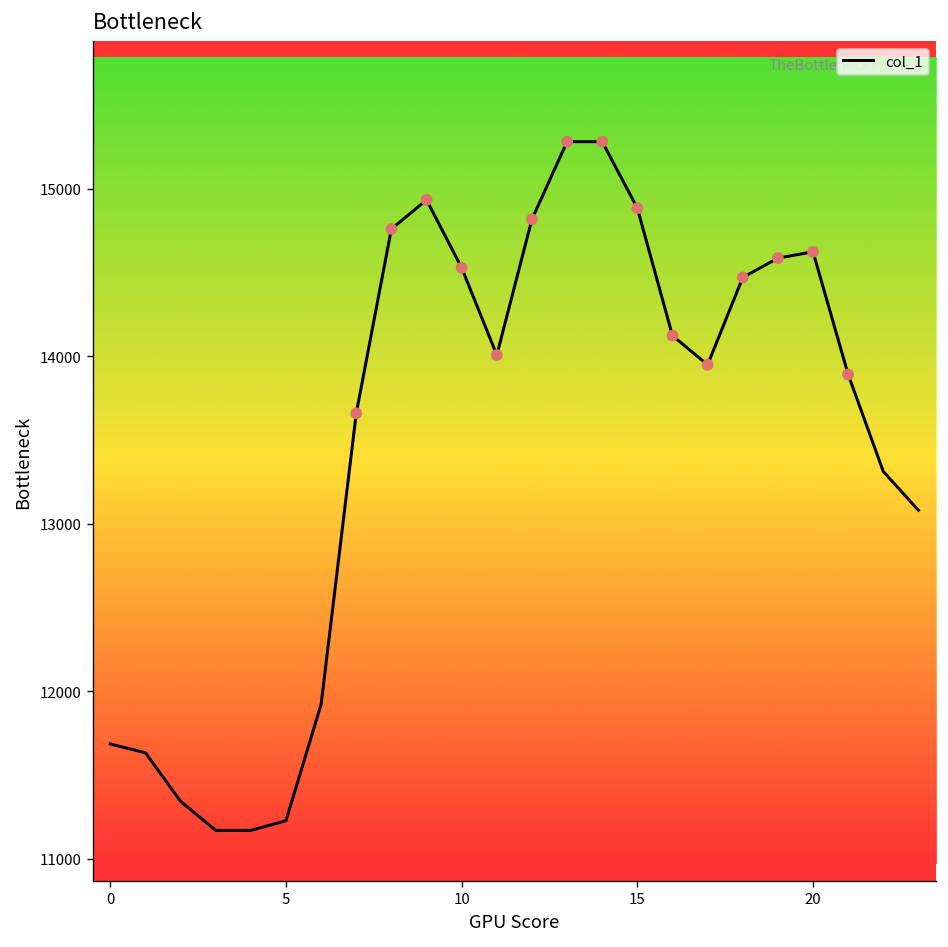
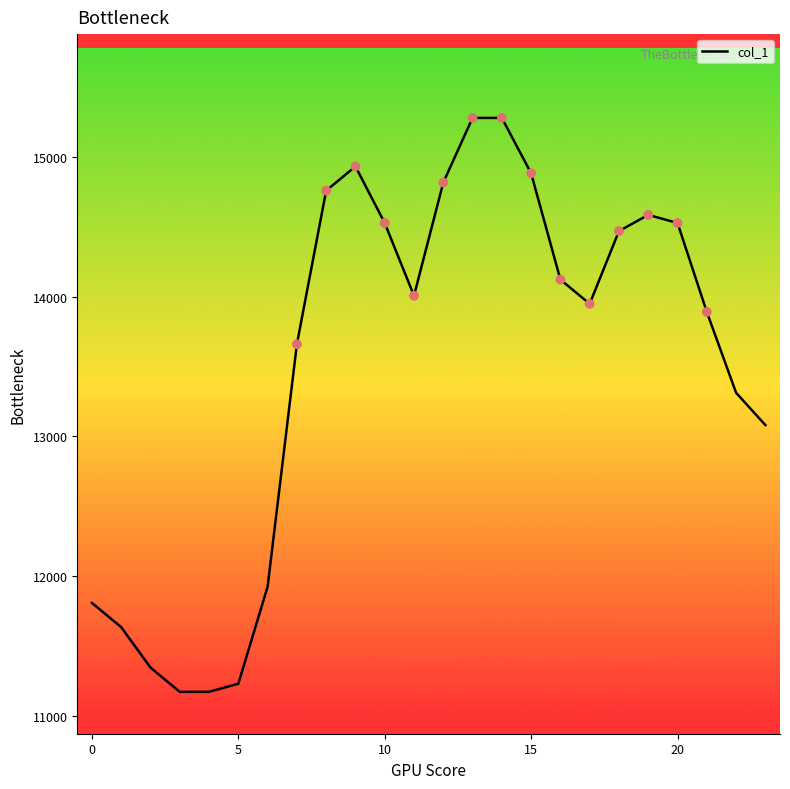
  {
    "col_1": {
-     "0": 11690,
+     "0": 11810,
      "5": 11230,
-     "20": 14620
+     "20": 14530
    }
  }
